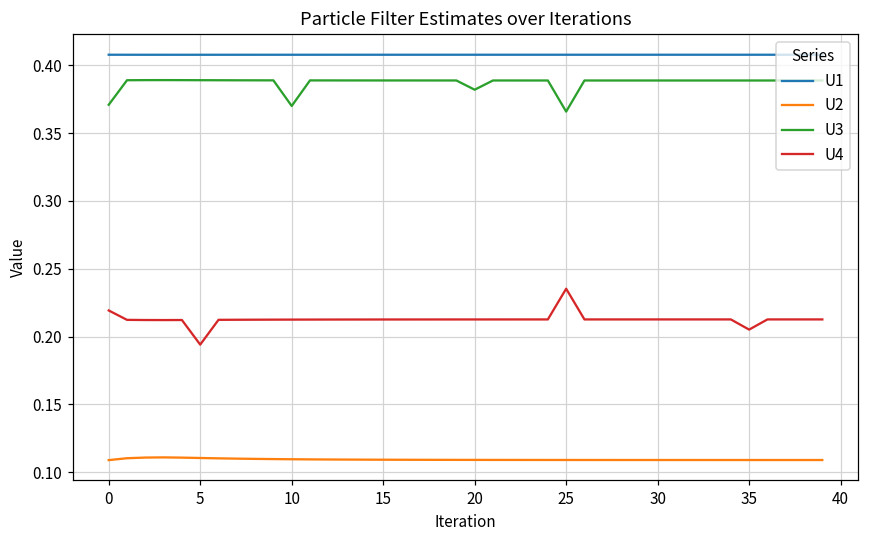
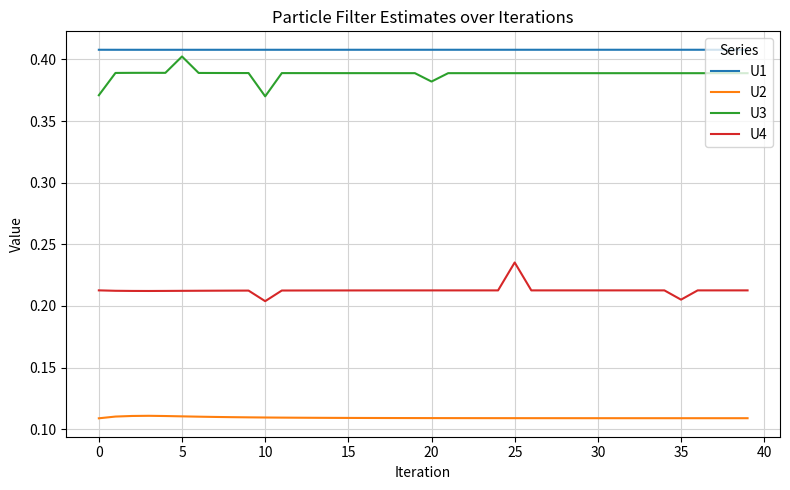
  {
    "U1": {
      "0": 0.408,
      "5": 0.408,
      "10": 0.408,
      "15": 0.408,
      "20": 0.408,
      "25": 0.408,
      "30": 0.408,
      "35": 0.408
    },
    "U2": {
      "0": 0.109,
      "5": 0.110,
      "10": 0.109,
      "15": 0.109,
      "20": 0.109,
      "25": 0.109,
      "30": 0.109,
      "35": 0.109
    },
    "U3": {
      "0": 0.371,
-     "5": 0.389,
+     "5": 0.402,
      "10": 0.370,
      "15": 0.389,
      "20": 0.382,
-     "25": 0.366,
+     "25": 0.389,
      "30": 0.389,
      "35": 0.389
    },
    "U4": {
-     "0": 0.219,
-     "5": 0.194,
-     "10": 0.212,
+     "0": 0.213,
+     "5": 0.212,
+     "10": 0.204,
      "15": 0.213,
      "20": 0.213,
      "25": 0.235,
      "30": 0.213,
      "35": 0.205
    }
  }
